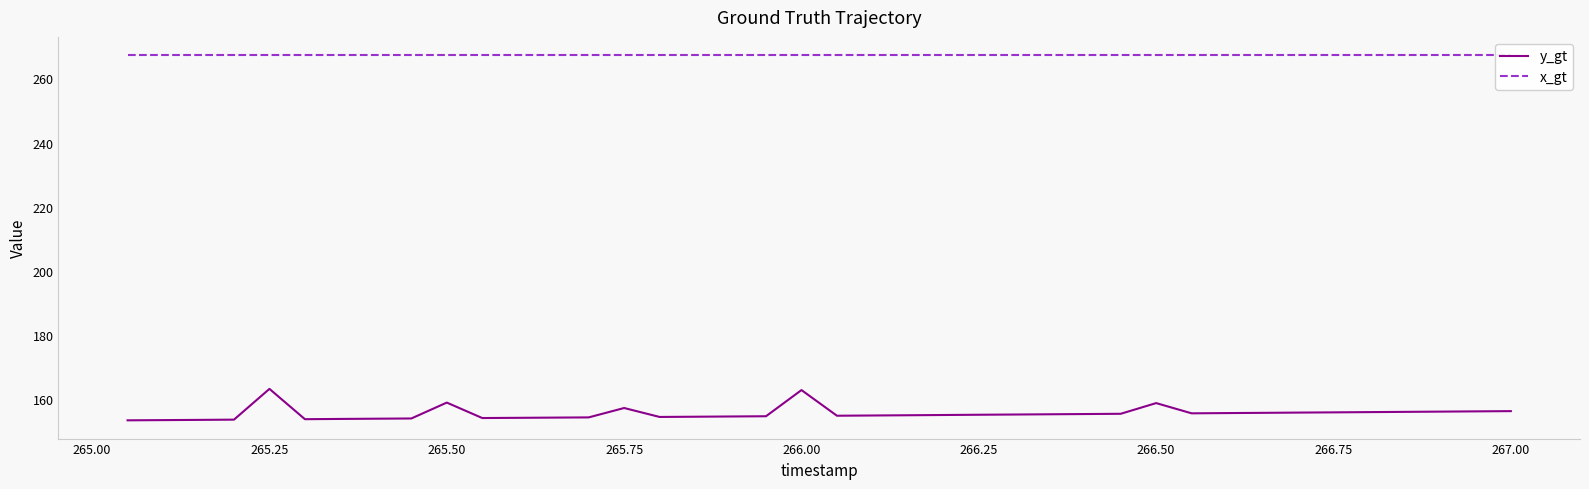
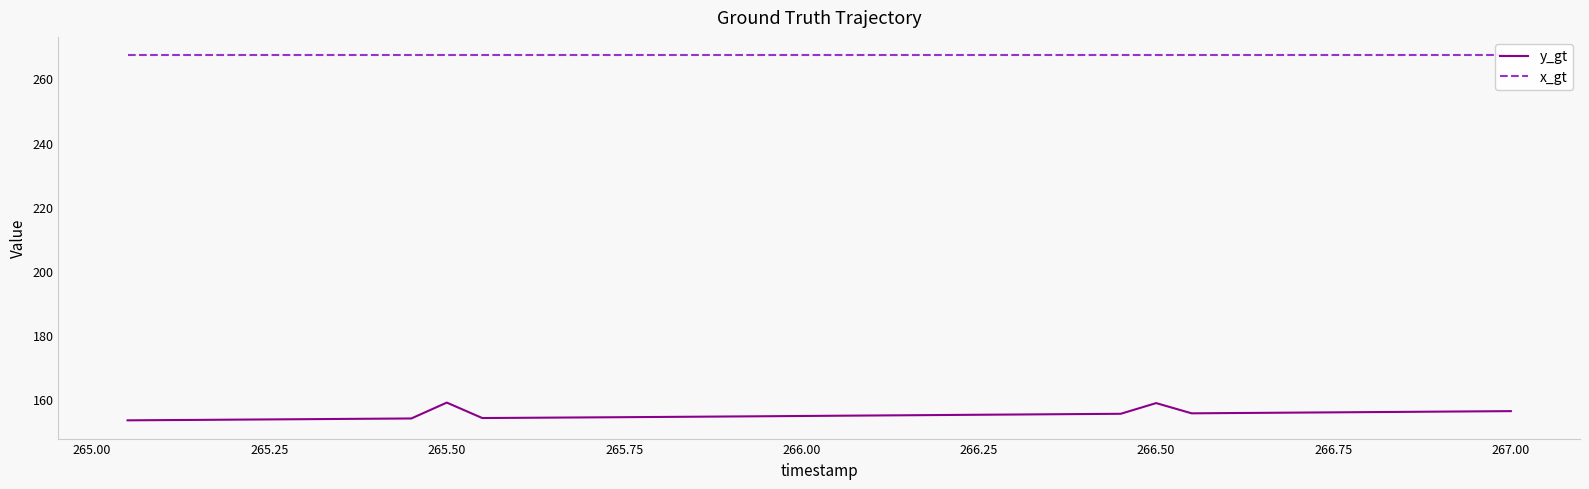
  {
    "y_gt": {
-     "265.25": 163,
+     "265.25": 154,
      "265.50": 159,
-     "265.75": 157,
-     "266.00": 163,
+     "265.75": 154,
+     "266.00": 155,
      "266.25": 155,
      "266.50": 159,
      "266.75": 156,
      "267.00": 156
    },
    "x_gt": {
      "265.25": 267,
      "265.50": 267,
      "265.75": 267,
      "266.00": 267,
      "266.25": 267,
      "266.50": 267,
      "266.75": 267
    }
  }
